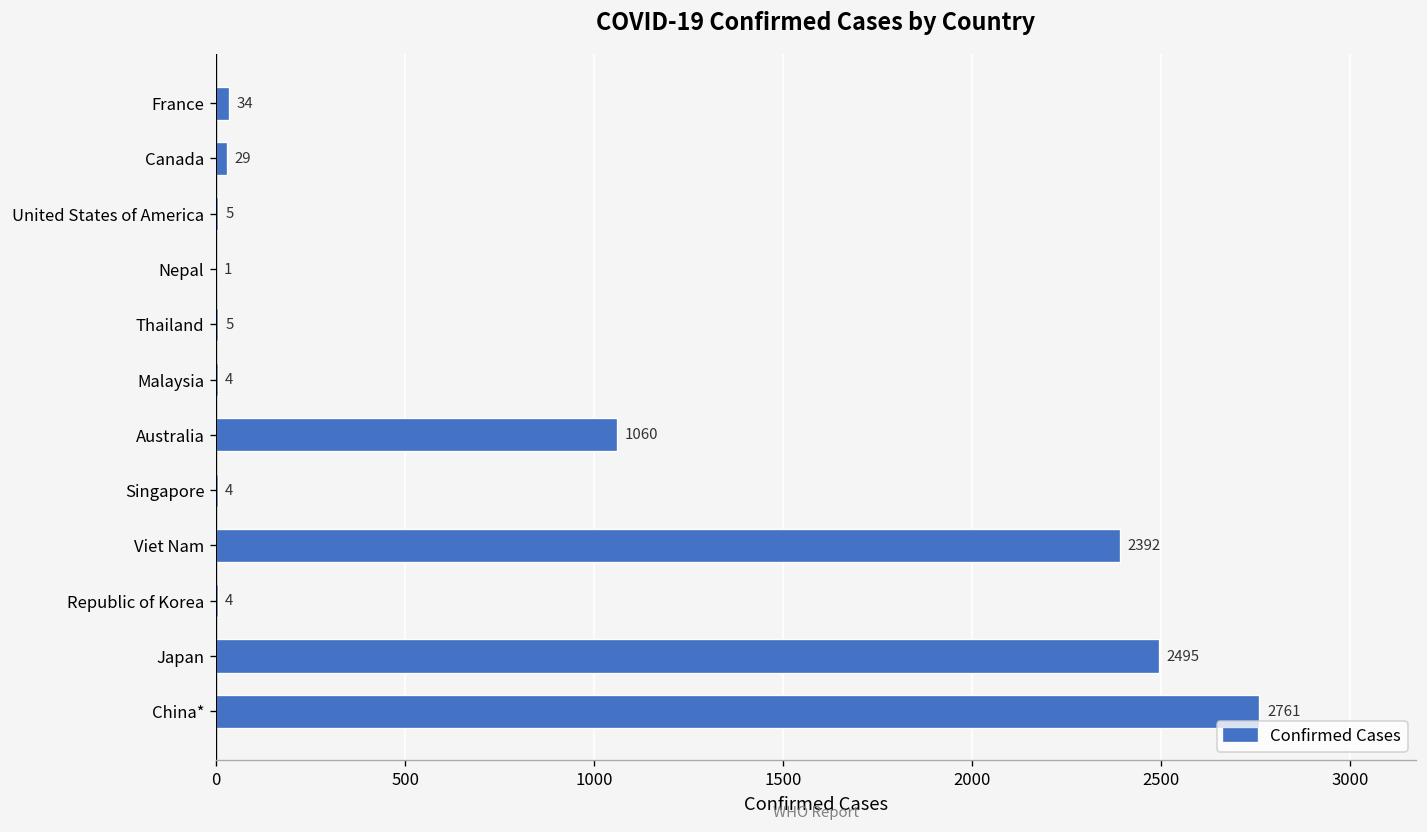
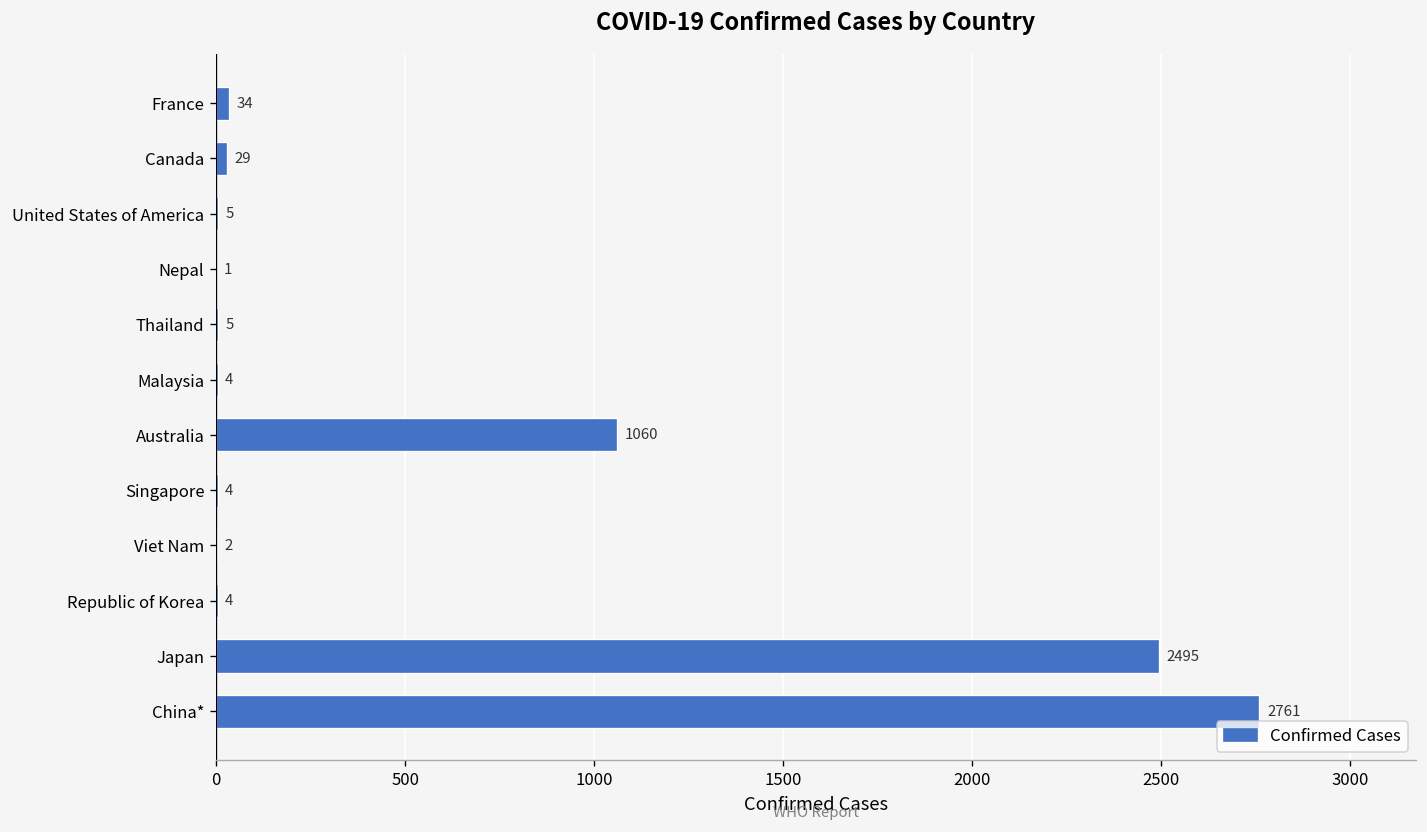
  {
    "France": 34,
    "Canada": 29,
    "United States of America": 5,
    "Nepal": 1,
    "Thailand": 5,
    "Malaysia": 4,
    "Australia": 1060,
    "Singapore": 4,
-   "Viet Nam": 2392,
+   "Viet Nam": 2,
    "Republic of Korea": 4,
    "Japan": 2495,
    "China*": 2761
  }
